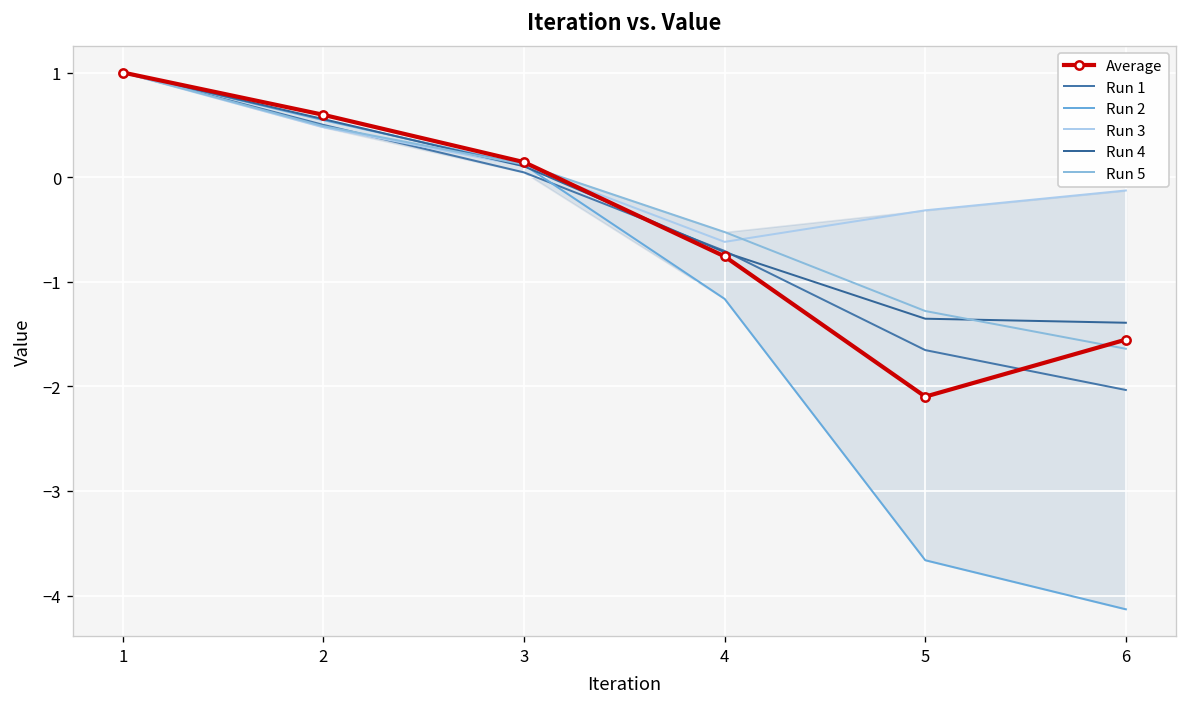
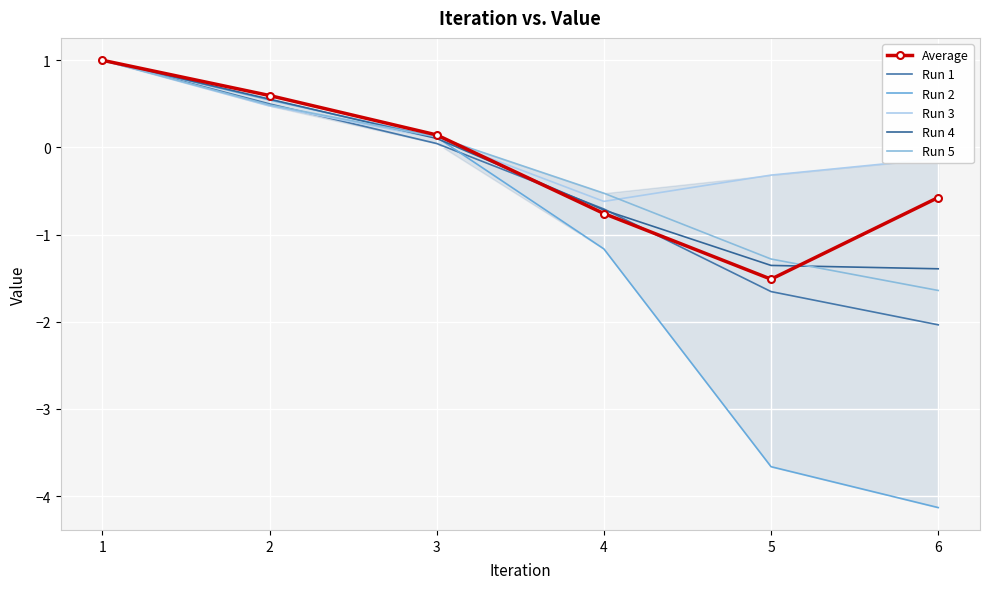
  {
    "Average": {
      "2": 0.6,
      "4": -0.8,
-     "5": -2.1,
-     "6": -1.6
+     "5": -1.5,
+     "6": -0.6
    }
  }
